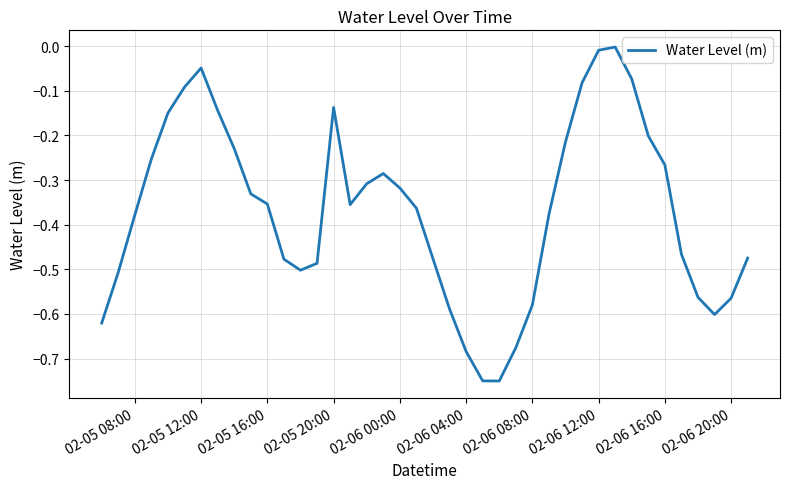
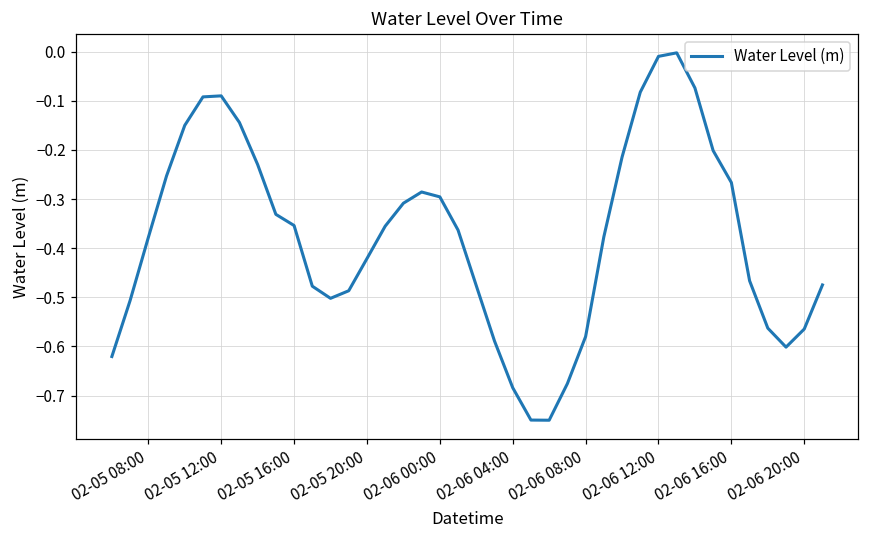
  {
    "02-05 08:00": -0.38,
-   "02-05 12:00": -0.05,
+   "02-05 12:00": -0.09,
    "02-05 16:00": -0.35,
-   "02-05 20:00": -0.14,
-   "02-06 00:00": -0.32,
+   "02-05 20:00": -0.42,
+   "02-06 00:00": -0.30,
    "02-06 04:00": -0.68,
    "02-06 08:00": -0.58,
    "02-06 12:00": -0.01,
    "02-06 16:00": -0.27,
    "02-06 20:00": -0.56
  }
